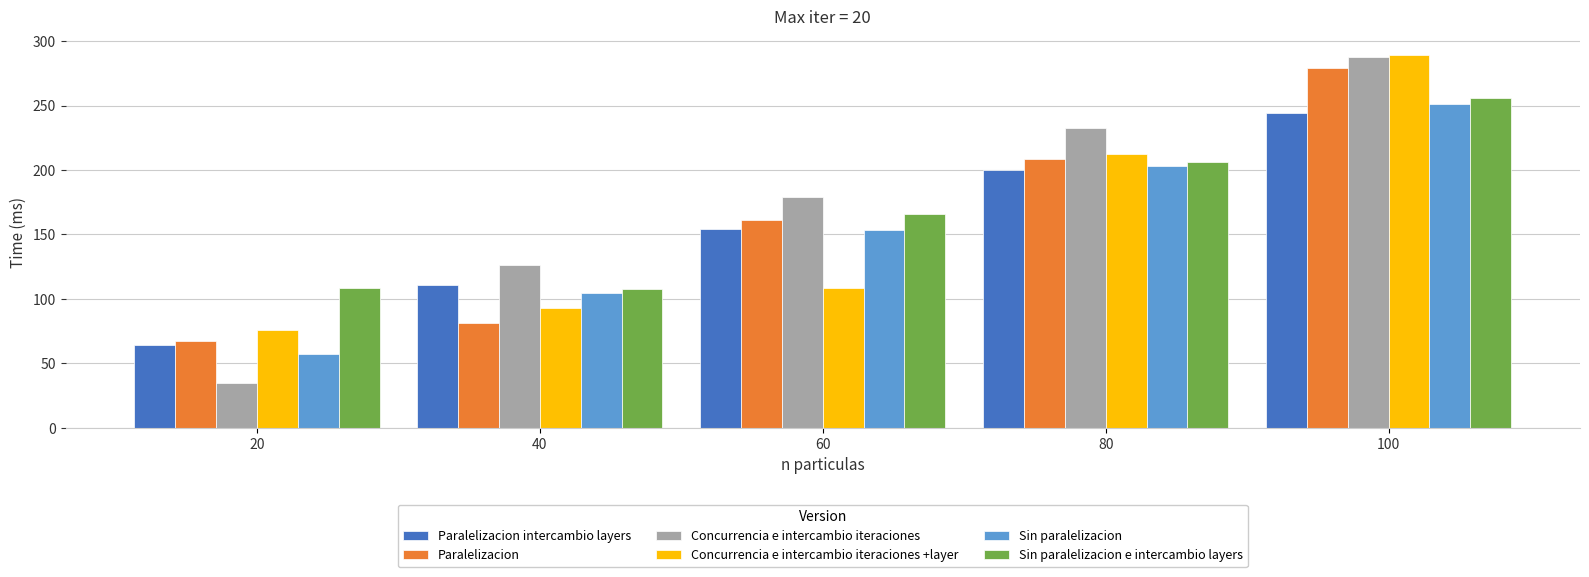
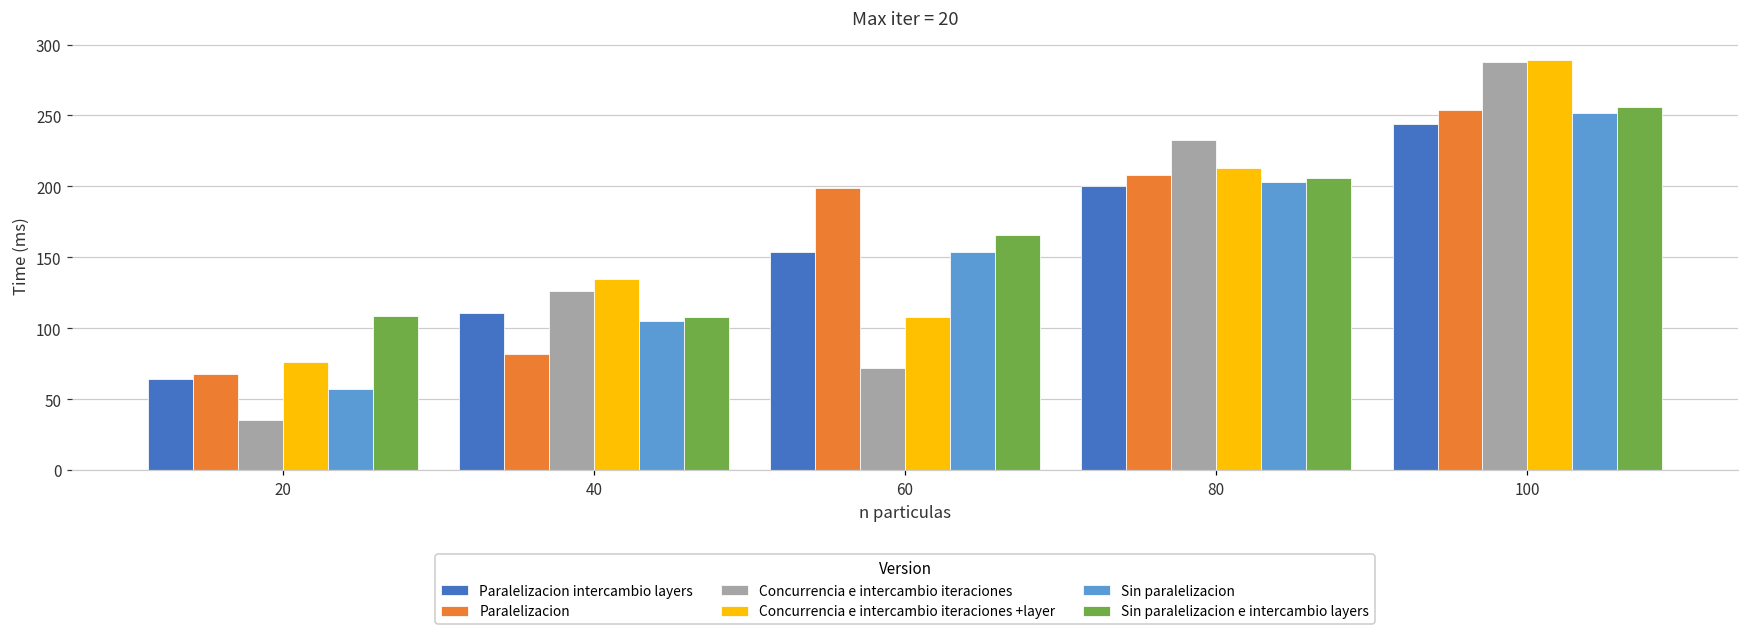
  {
    "Paralelizacion": {
      "20": 67,
      "40": 82,
-     "60": 161,
+     "60": 199,
      "80": 208,
-     "100": 279
+     "100": 254
    },
    "Concurrencia e intercambio iteraciones": {
      "20": 35,
      "40": 126,
-     "60": 179,
+     "60": 72,
      "80": 233,
      "100": 288
    },
    "Concurrencia e intercambio iteraciones +layer": {
      "20": 76,
-     "40": 93,
+     "40": 135,
      "60": 108,
      "80": 213,
      "100": 289
    },
    "Sin paralelizacion e intercambio layers": {
      "20": 109,
      "40": 108,
      "60": 166,
      "80": 206,
      "100": 256
    }
  }
